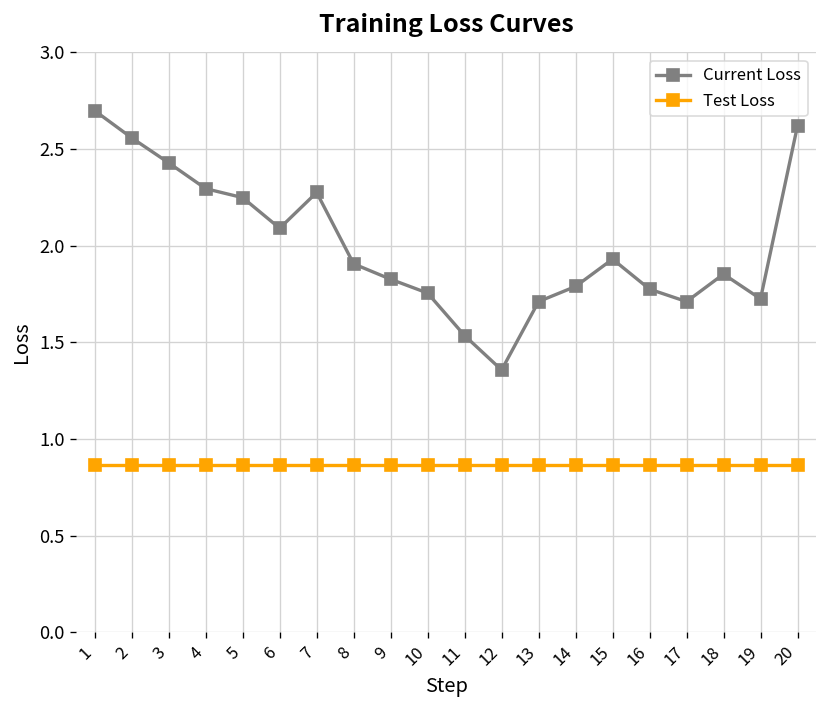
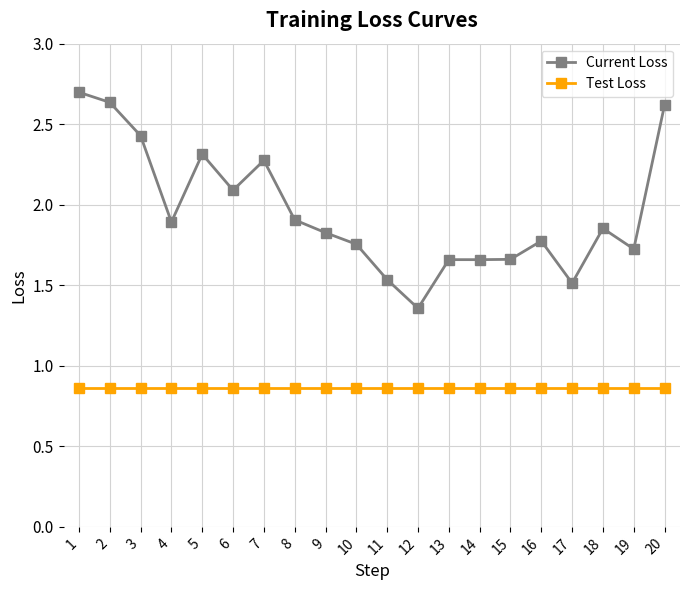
  {
    "Current Loss": {
      "1": 2.70,
-     "2": 2.56,
+     "2": 2.64,
      "3": 2.43,
-     "4": 2.30,
-     "5": 2.25,
+     "4": 1.89,
+     "5": 2.31,
      "6": 2.09,
      "7": 2.28,
      "8": 1.91,
      "9": 1.83,
      "10": 1.75,
      "11": 1.53,
      "12": 1.36,
-     "13": 1.71,
-     "14": 1.79,
-     "15": 1.93,
+     "13": 1.66,
+     "14": 1.66,
+     "15": 1.66,
      "16": 1.78,
-     "17": 1.71,
+     "17": 1.51,
      "18": 1.85,
      "19": 1.72,
      "20": 2.62
    },
    "Test Loss": {
      "1": 0.86,
      "2": 0.86,
      "3": 0.86,
      "4": 0.86,
      "5": 0.86,
      "6": 0.86,
      "7": 0.86,
      "8": 0.86,
      "9": 0.86,
      "10": 0.86,
      "11": 0.86,
      "12": 0.86,
      "13": 0.86,
      "14": 0.86,
      "15": 0.86,
      "16": 0.86,
      "17": 0.86,
      "18": 0.86,
      "19": 0.86,
      "20": 0.86
    }
  }
